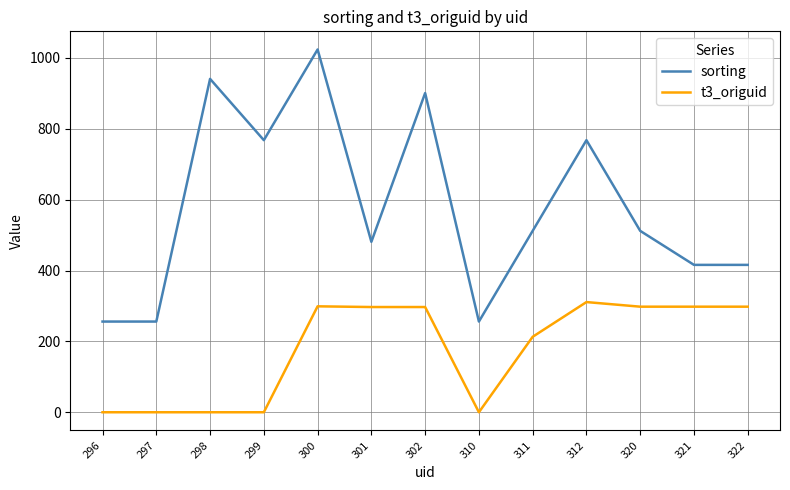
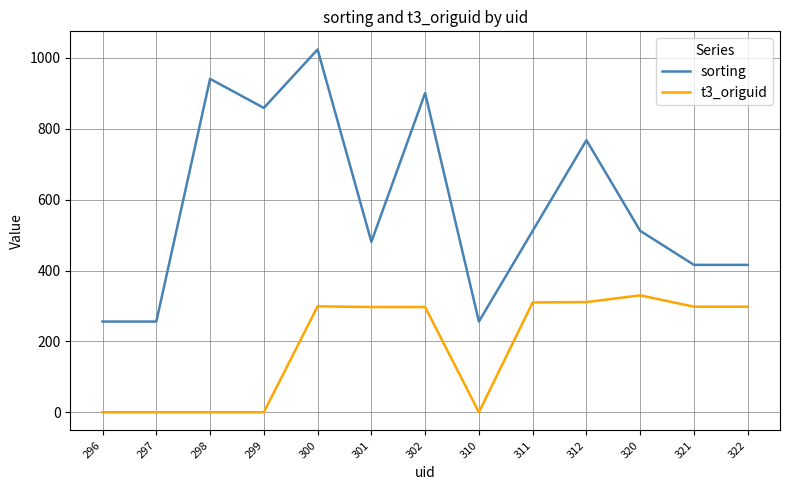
  {
    "sorting": {
      "296": 260,
      "297": 260,
      "298": 940,
-     "299": 770,
+     "299": 860,
      "300": 1020,
      "301": 480,
      "302": 900,
      "310": 260,
      "311": 510,
      "312": 770,
      "320": 510,
      "321": 420,
      "322": 420
    },
    "t3_origuid": {
      "296": 0,
      "297": 0,
      "298": 0,
      "299": 0,
      "300": 300,
      "301": 300,
      "302": 300,
      "310": 0,
-     "311": 210,
+     "311": 310,
      "312": 310,
-     "320": 300,
+     "320": 330,
      "321": 300,
      "322": 300
    }
  }
